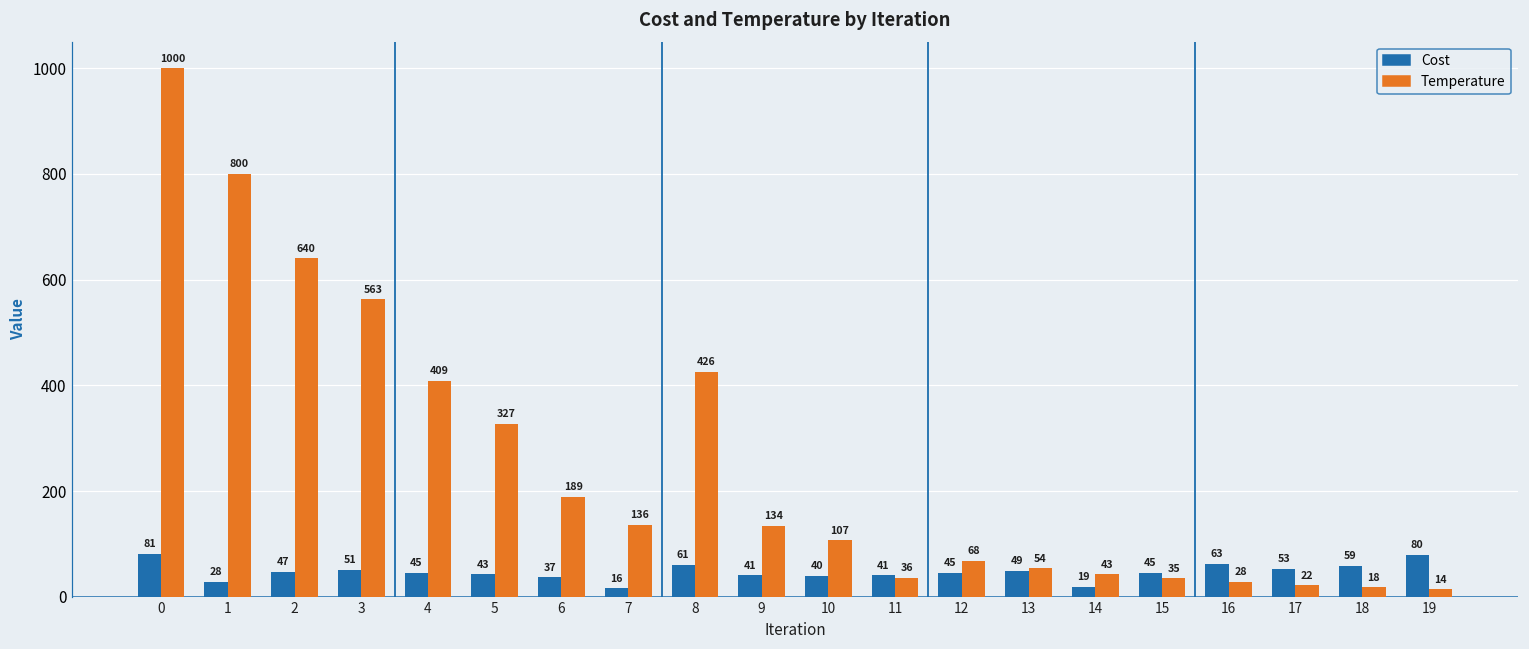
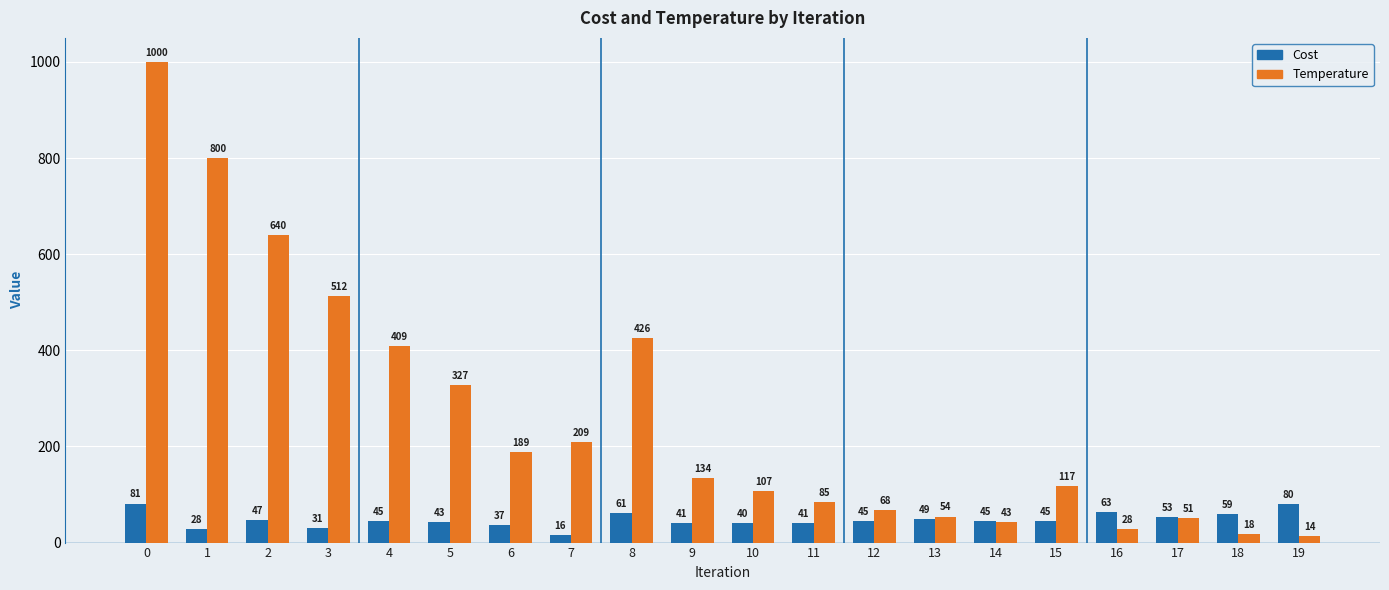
  {
    "Cost": {
      "0": 81,
      "1": 28,
      "2": 47,
-     "3": 51,
+     "3": 31,
      "4": 45,
      "5": 43,
      "6": 37,
      "7": 16,
      "8": 61,
      "9": 41,
      "10": 40,
      "11": 41,
      "12": 45,
      "13": 49,
-     "14": 19,
+     "14": 45,
      "15": 45,
      "16": 63,
      "17": 53,
      "18": 59,
      "19": 80
    },
    "Temperature": {
      "0": 1000,
      "1": 800,
      "2": 640,
-     "3": 563,
+     "3": 512,
      "4": 409,
      "5": 327,
      "6": 189,
-     "7": 136,
+     "7": 209,
      "8": 426,
      "9": 134,
      "10": 107,
-     "11": 36,
+     "11": 85,
      "12": 68,
      "13": 54,
      "14": 43,
-     "15": 35,
+     "15": 117,
      "16": 28,
-     "17": 22,
+     "17": 51,
      "18": 18,
      "19": 14
    }
  }
